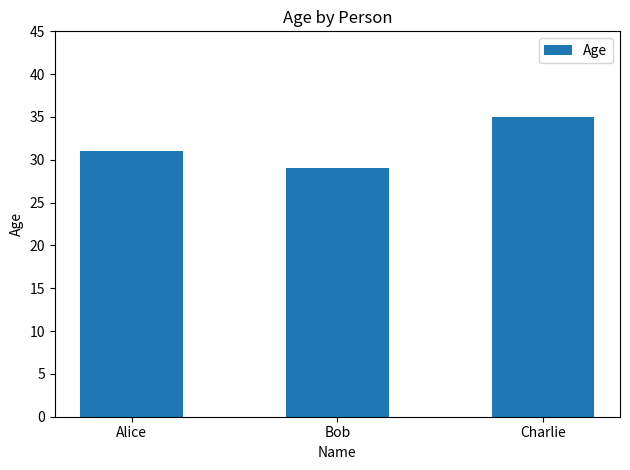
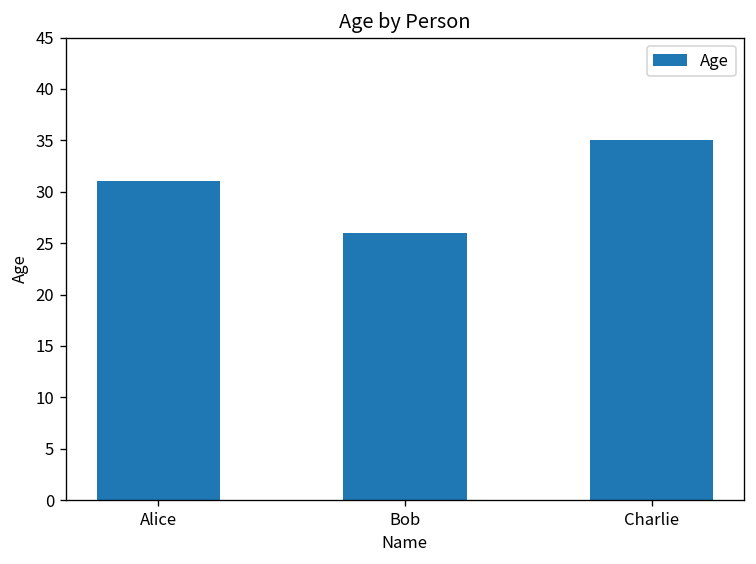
  {
    "Alice": 31,
-   "Bob": 29,
+   "Bob": 26,
    "Charlie": 35
  }
